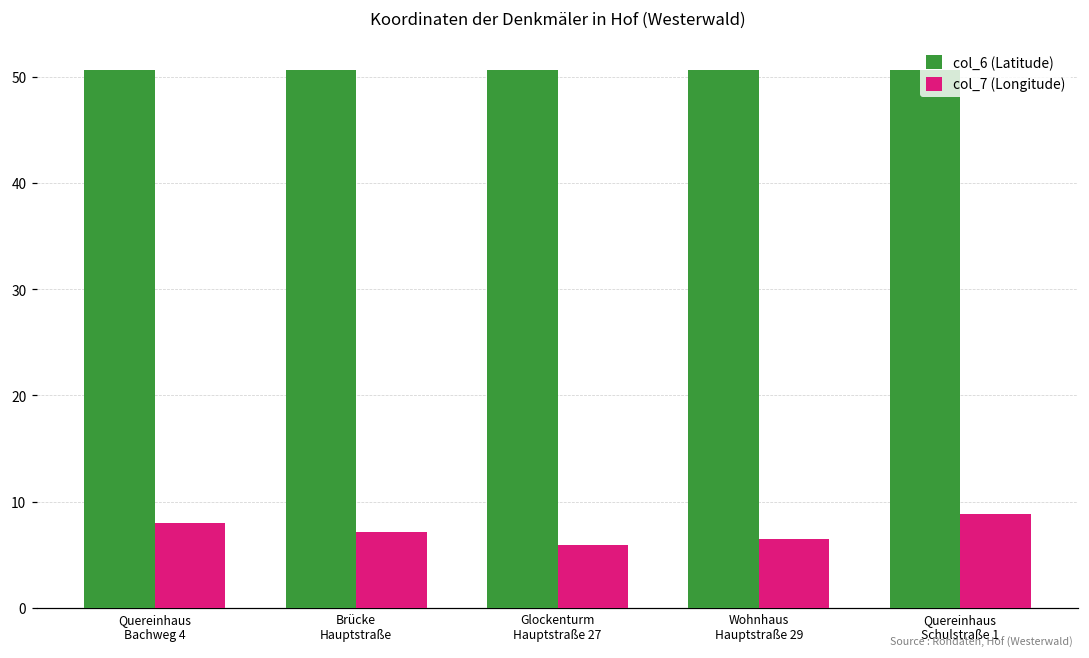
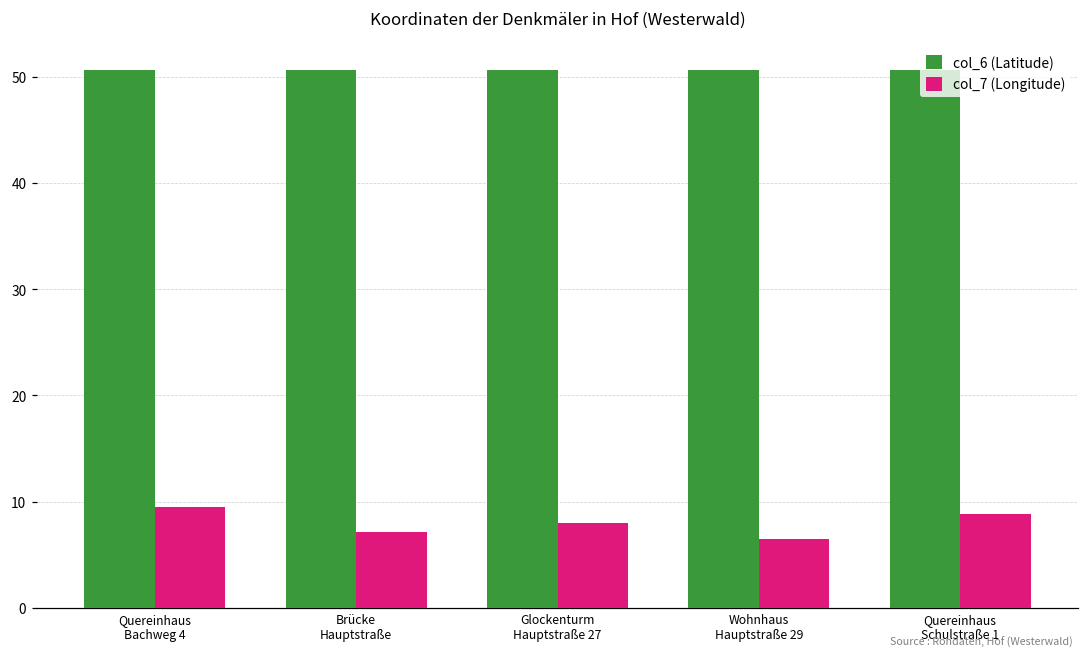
  {
    "col_6 (Latitude)": {
      "Quereinhaus Bachweg 4": 51,
      "Brücke Hauptstraße": 51,
      "Glockenturm Hauptstraße 27": 51,
      "Wohnhaus Hauptstraße 29": 51
    },
    "col_7 (Longitude)": {
-     "Quereinhaus Bachweg 4": 8,
+     "Quereinhaus Bachweg 4": 9,
      "Brücke Hauptstraße": 7,
-     "Glockenturm Hauptstraße 27": 6,
+     "Glockenturm Hauptstraße 27": 8,
      "Wohnhaus Hauptstraße 29": 6,
      "Quereinhaus Schulstraße 1": 9
    }
  }
